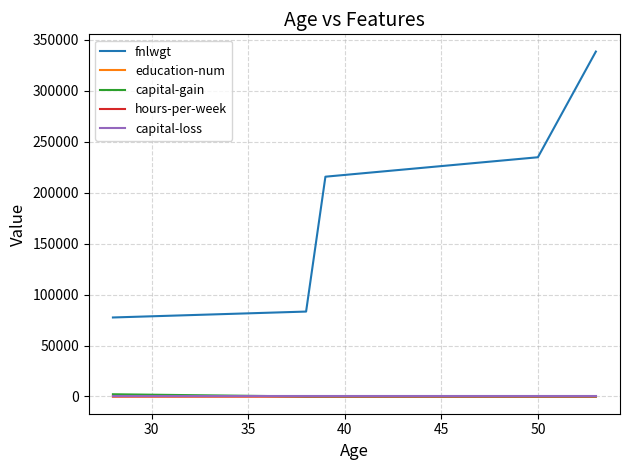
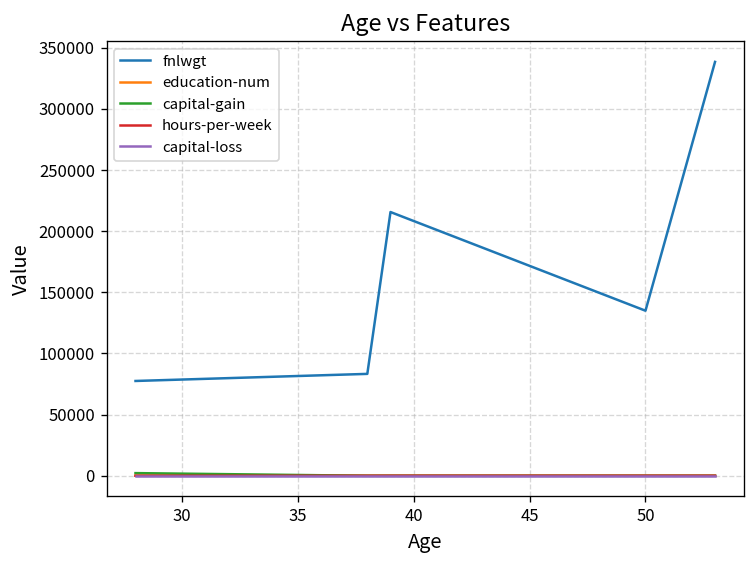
  {
    "fnlwgt": {
-     "50": 235000
+     "50": 135000
    }
  }
